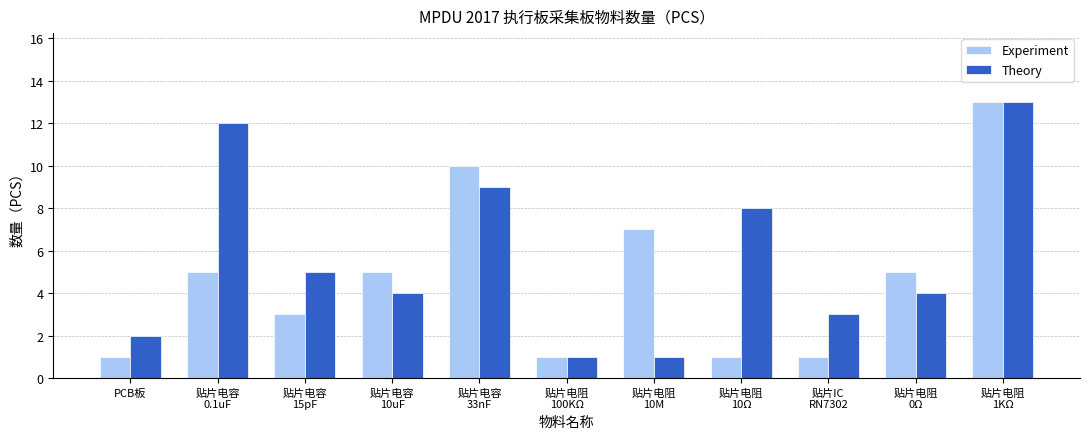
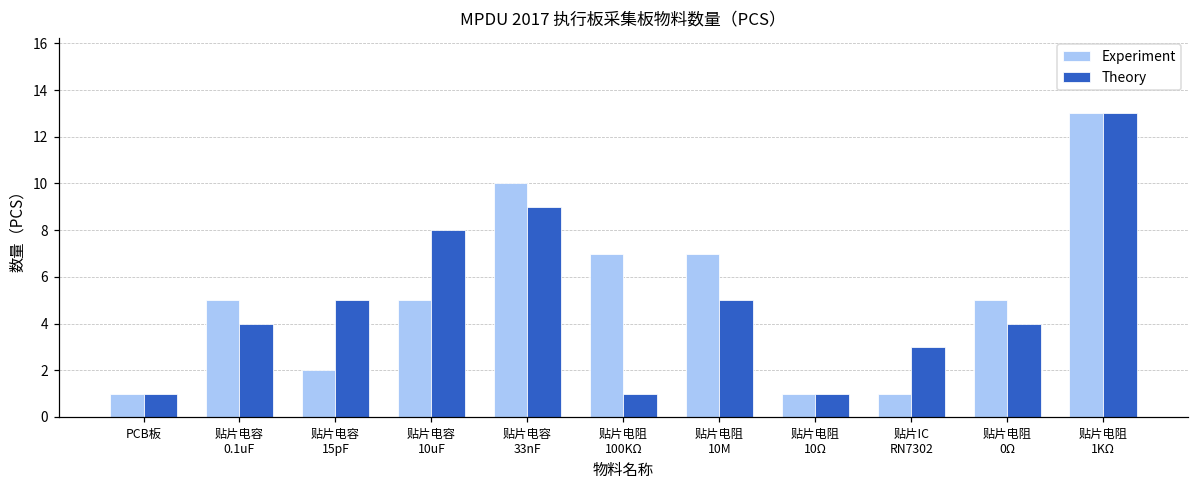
  {
    "Experiment": {
      "PCB板": 1,
      "贴片电容 0.1uF": 5,
-     "贴片电容 15pF": 3,
+     "贴片电容 15pF": 2,
      "贴片电容 10uF": 5,
      "贴片电容 33nF": 10,
-     "贴片电阻 100KΩ": 1,
+     "贴片电阻 100KΩ": 7,
      "贴片电阻 10M": 7,
      "贴片电阻 10Ω": 1,
      "贴片IC RN7302": 1,
      "贴片电阻 0Ω": 5,
      "贴片电阻 1KΩ": 13
    },
    "Theory": {
-     "PCB板": 2,
-     "贴片电容 0.1uF": 12,
+     "PCB板": 1,
+     "贴片电容 0.1uF": 4,
      "贴片电容 15pF": 5,
-     "贴片电容 10uF": 4,
+     "贴片电容 10uF": 8,
      "贴片电容 33nF": 9,
      "贴片电阻 100KΩ": 1,
-     "贴片电阻 10M": 1,
-     "贴片电阻 10Ω": 8,
+     "贴片电阻 10M": 5,
+     "贴片电阻 10Ω": 1,
      "贴片IC RN7302": 3,
      "贴片电阻 0Ω": 4,
      "贴片电阻 1KΩ": 13
    }
  }
